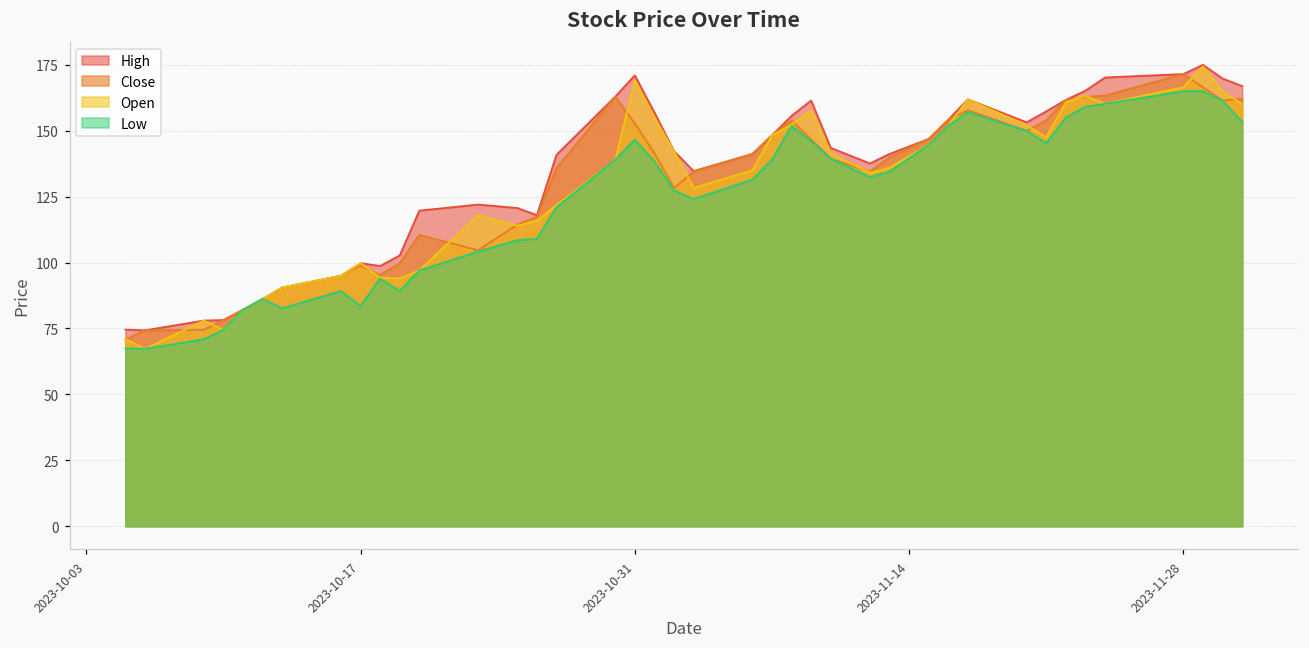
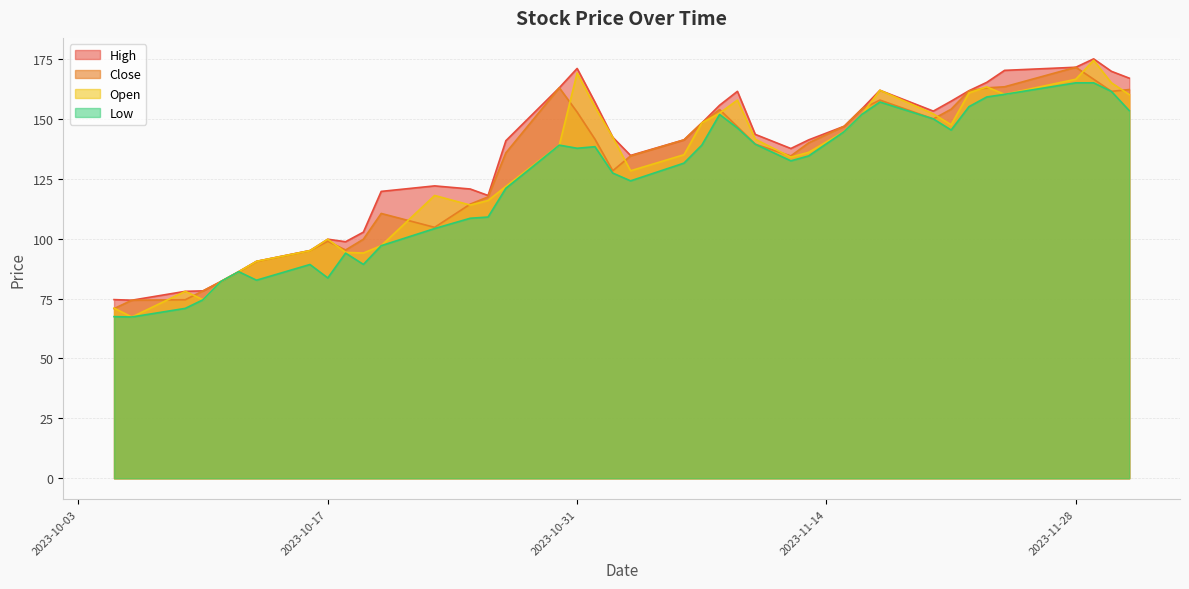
  {
    "Open": {
      "2023-10-31": 169,
      "2023-11-28": 167
    },
    "Low": {
      "2023-10-17": 84,
-     "2023-10-31": 147,
+     "2023-10-31": 138,
      "2023-11-28": 165
    }
  }
